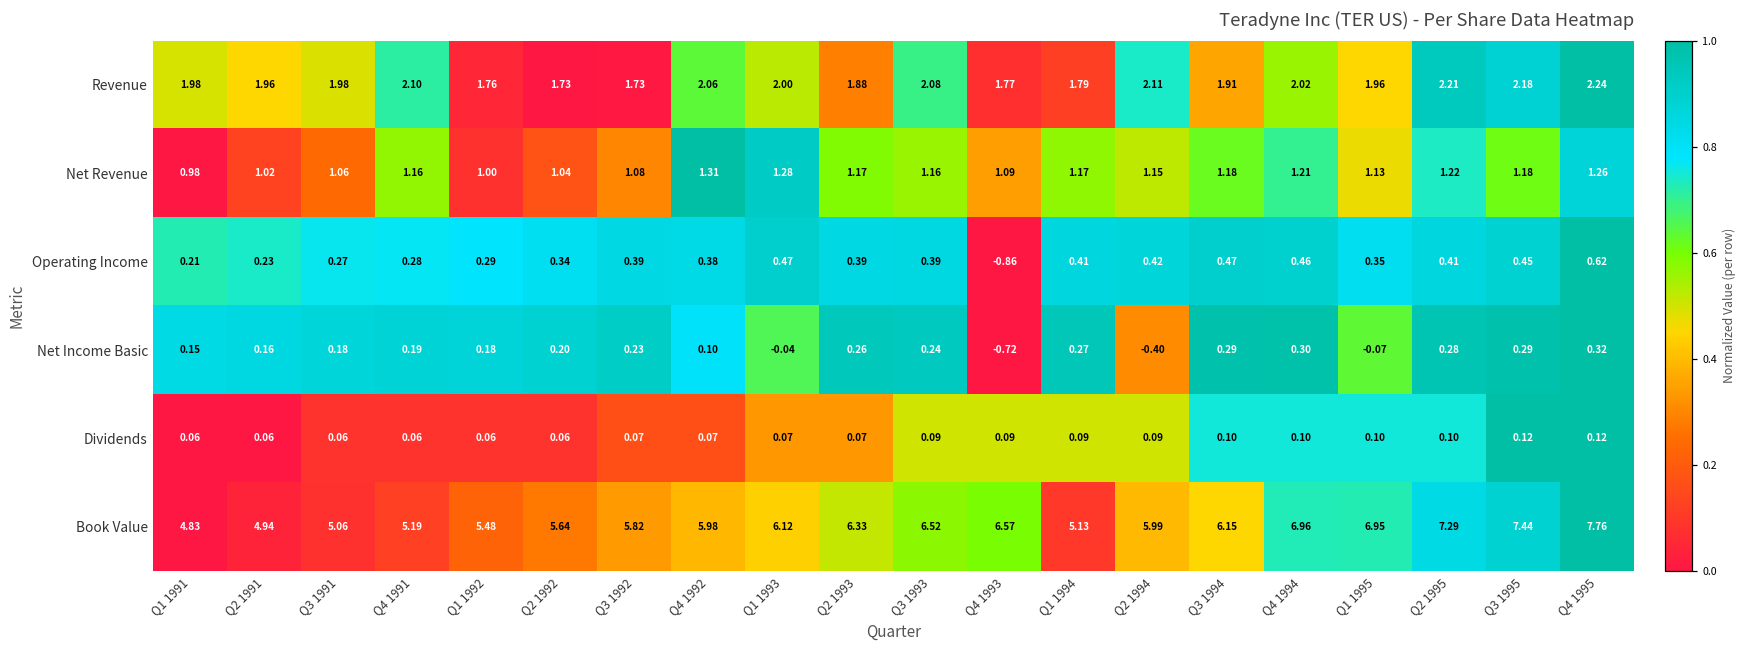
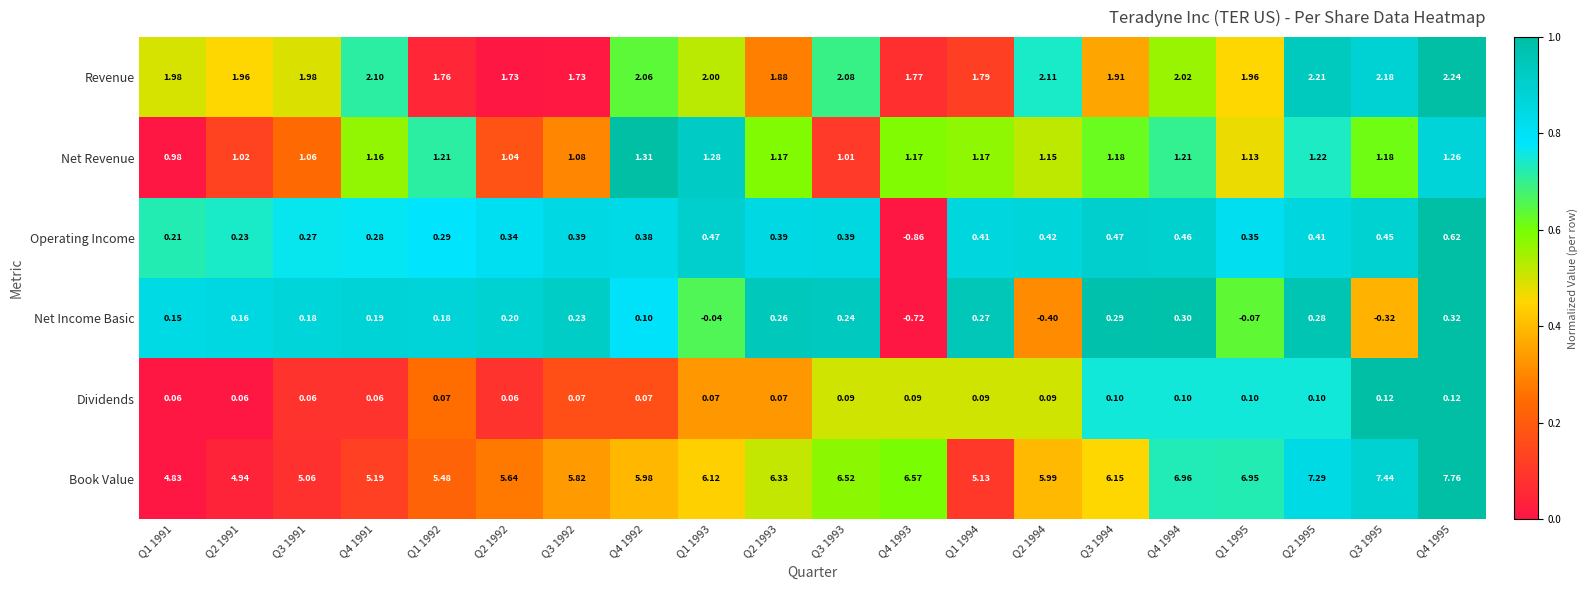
  {
    "Revenue": {
      "Q1 1991": 1.98,
      "Q2 1991": 1.96,
      "Q3 1991": 1.98,
      "Q4 1991": 2.10,
      "Q1 1992": 1.76,
      "Q2 1992": 1.73,
      "Q3 1992": 1.73,
      "Q4 1992": 2.06,
      "Q1 1993": 2.00,
      "Q2 1993": 1.88,
      "Q3 1993": 2.08,
      "Q4 1993": 1.77,
      "Q1 1994": 1.79,
      "Q2 1994": 2.11,
      "Q3 1994": 1.91,
      "Q4 1994": 2.02,
      "Q1 1995": 1.96,
      "Q2 1995": 2.21,
      "Q3 1995": 2.18,
      "Q4 1995": 2.24
    },
    "Net Revenue": {
      "Q1 1991": 0.98,
      "Q2 1991": 1.02,
      "Q3 1991": 1.06,
      "Q4 1991": 1.16,
-     "Q1 1992": 1.00,
+     "Q1 1992": 1.21,
      "Q2 1992": 1.04,
      "Q3 1992": 1.08,
      "Q4 1992": 1.31,
      "Q1 1993": 1.28,
      "Q2 1993": 1.17,
-     "Q3 1993": 1.16,
-     "Q4 1993": 1.09,
+     "Q3 1993": 1.01,
+     "Q4 1993": 1.17,
      "Q1 1994": 1.17,
      "Q2 1994": 1.15,
      "Q3 1994": 1.18,
      "Q4 1994": 1.21,
      "Q1 1995": 1.13,
      "Q2 1995": 1.22,
      "Q3 1995": 1.18,
      "Q4 1995": 1.26
    },
    "Operating Income": {
      "Q1 1991": 0.21,
      "Q2 1991": 0.23,
      "Q3 1991": 0.27,
      "Q4 1991": 0.28,
      "Q1 1992": 0.29,
      "Q2 1992": 0.34,
      "Q3 1992": 0.39,
      "Q4 1992": 0.38,
      "Q1 1993": 0.47,
      "Q2 1993": 0.39,
      "Q3 1993": 0.39,
      "Q4 1993": -0.86,
      "Q1 1994": 0.41,
      "Q2 1994": 0.42,
      "Q3 1994": 0.47,
      "Q4 1994": 0.46,
      "Q1 1995": 0.35,
      "Q2 1995": 0.41,
      "Q3 1995": 0.45,
      "Q4 1995": 0.62
    },
    "Net Income Basic": {
      "Q1 1991": 0.15,
      "Q2 1991": 0.16,
      "Q3 1991": 0.18,
      "Q4 1991": 0.19,
      "Q1 1992": 0.18,
      "Q2 1992": 0.20,
      "Q3 1992": 0.23,
      "Q4 1992": 0.10,
      "Q1 1993": -0.04,
      "Q2 1993": 0.26,
      "Q3 1993": 0.24,
      "Q4 1993": -0.72,
      "Q1 1994": 0.27,
      "Q2 1994": -0.40,
      "Q3 1994": 0.29,
      "Q4 1994": 0.30,
      "Q1 1995": -0.07,
      "Q2 1995": 0.28,
-     "Q3 1995": 0.29,
+     "Q3 1995": -0.32,
      "Q4 1995": 0.32
    },
    "Dividends": {
      "Q1 1991": 0.06,
      "Q2 1991": 0.06,
      "Q3 1991": 0.06,
      "Q4 1991": 0.06,
-     "Q1 1992": 0.06,
+     "Q1 1992": 0.07,
      "Q2 1992": 0.06,
      "Q3 1992": 0.07,
      "Q4 1992": 0.07,
      "Q1 1993": 0.07,
      "Q2 1993": 0.07,
      "Q3 1993": 0.09,
      "Q4 1993": 0.09,
      "Q1 1994": 0.09,
      "Q2 1994": 0.09,
      "Q3 1994": 0.10,
      "Q4 1994": 0.10,
      "Q1 1995": 0.10,
      "Q2 1995": 0.10,
      "Q3 1995": 0.12,
      "Q4 1995": 0.12
    },
    "Book Value": {
      "Q1 1991": 4.83,
      "Q2 1991": 4.94,
      "Q3 1991": 5.06,
      "Q4 1991": 5.19,
      "Q1 1992": 5.48,
      "Q2 1992": 5.64,
      "Q3 1992": 5.82,
      "Q4 1992": 5.98,
      "Q1 1993": 6.12,
      "Q2 1993": 6.33,
      "Q3 1993": 6.52,
      "Q4 1993": 6.57,
      "Q1 1994": 5.13,
      "Q2 1994": 5.99,
      "Q3 1994": 6.15,
      "Q4 1994": 6.96,
      "Q1 1995": 6.95,
      "Q2 1995": 7.29,
      "Q3 1995": 7.44,
      "Q4 1995": 7.76
    }
  }
